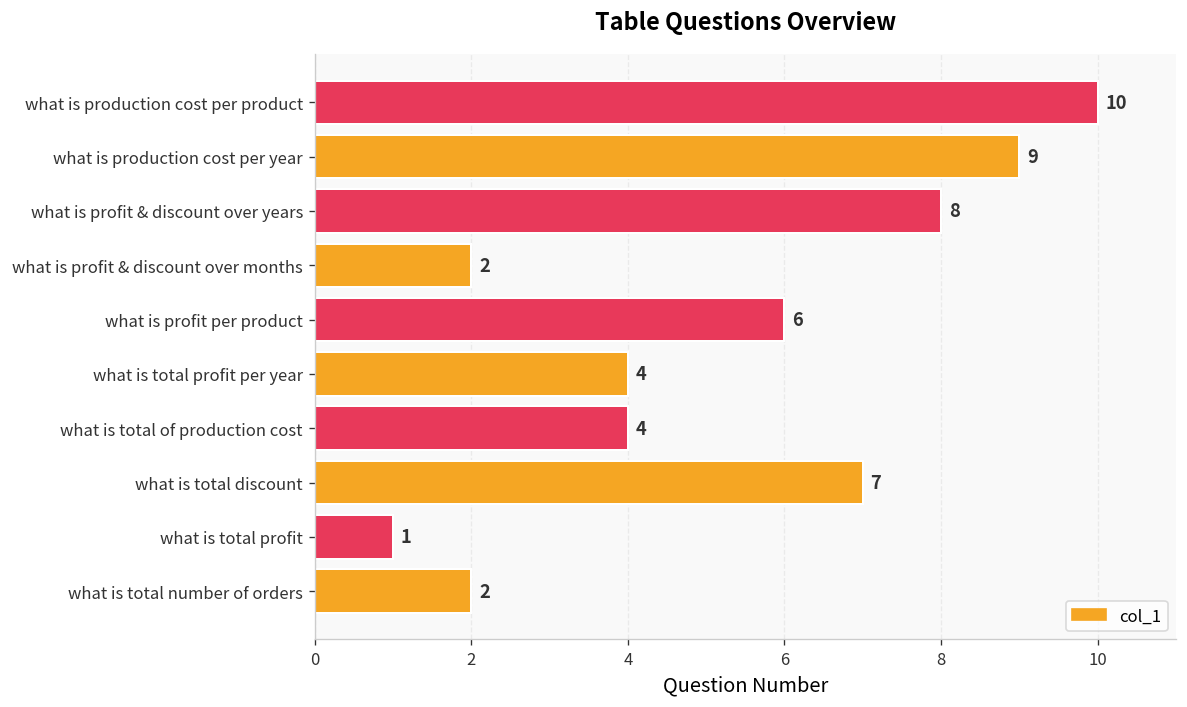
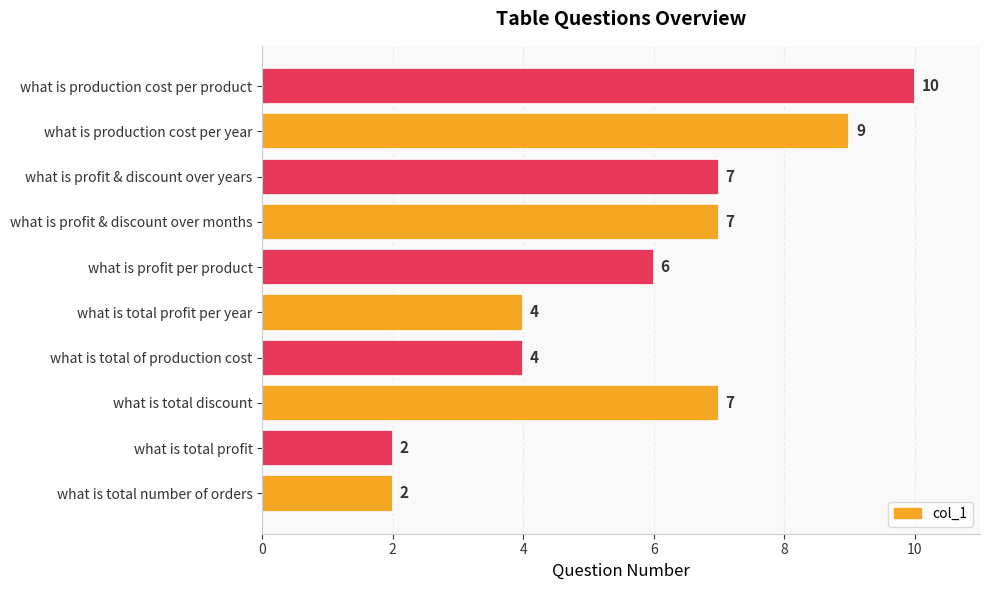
  {
    "what is production cost per product": 10,
    "what is production cost per year": 9,
-   "what is profit & discount over years": 8,
-   "what is profit & discount over months": 2,
+   "what is profit & discount over years": 7,
+   "what is profit & discount over months": 7,
    "what is profit per product": 6,
    "what is total profit per year": 4,
    "what is total of production cost": 4,
    "what is total discount": 7,
-   "what is total profit": 1,
+   "what is total profit": 2,
    "what is total number of orders": 2
  }
